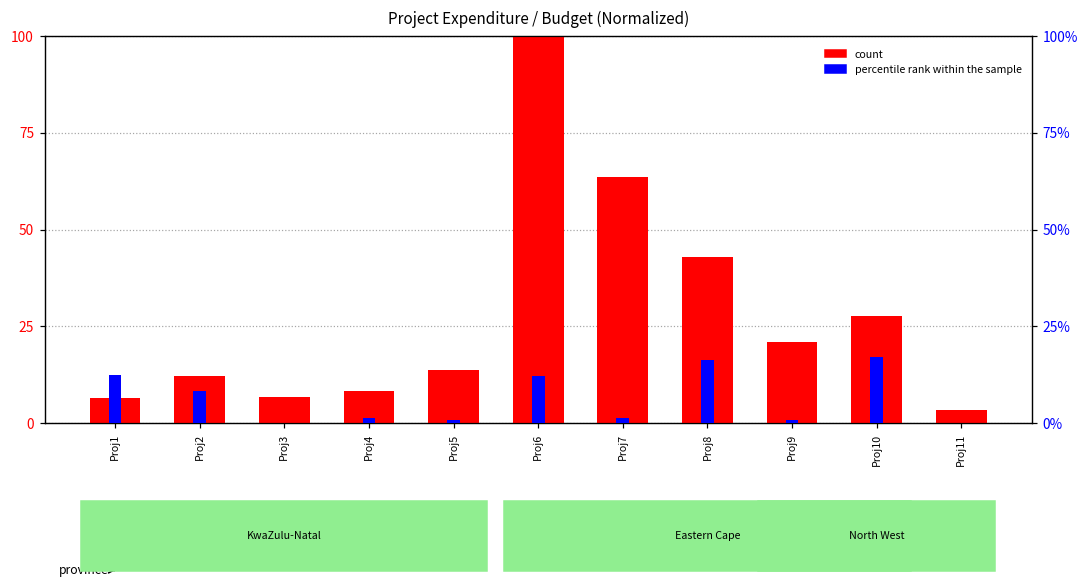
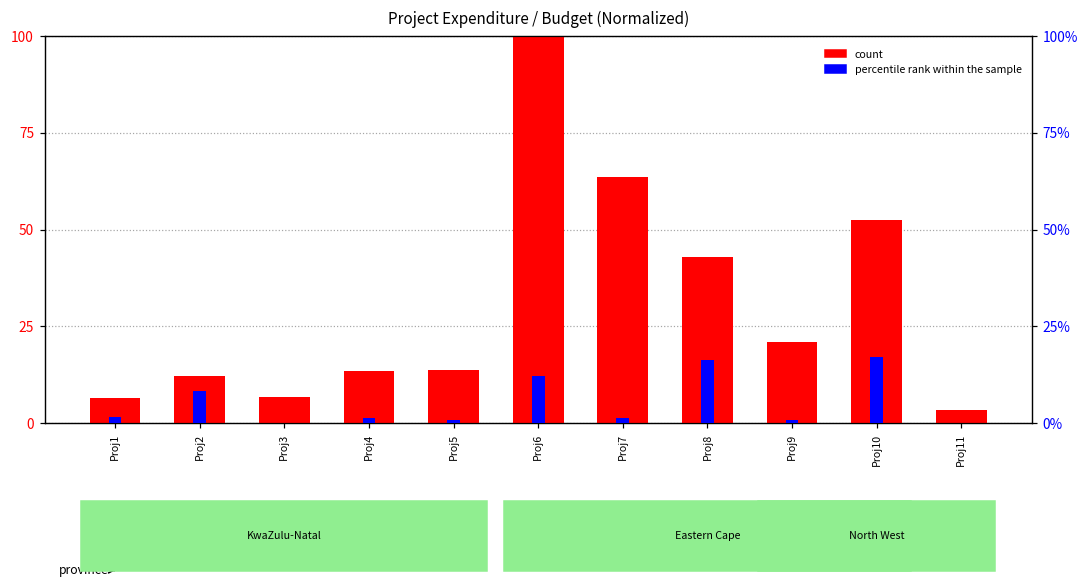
  {
    "count": {
      "Proj1": "6",
      "Proj2": "12",
      "Proj3": "7",
-     "Proj4": "8",
+     "Proj4": "14",
      "Proj5": "14",
      "Proj6": "100",
      "Proj7": "64",
      "Proj8": "43",
      "Proj9": "21",
-     "Proj10": "28",
+     "Proj10": "52",
      "Proj11": "4"
    },
    "percentile rank within the sample": {
-     "Proj1": "13%",
+     "Proj1": "2%",
      "Proj2": "8%",
      "Proj4": "1%",
      "Proj5": "1%",
      "Proj6": "12%",
      "Proj7": "1%",
      "Proj8": "16%",
      "Proj9": "1%",
      "Proj10": "17%"
    }
  }
